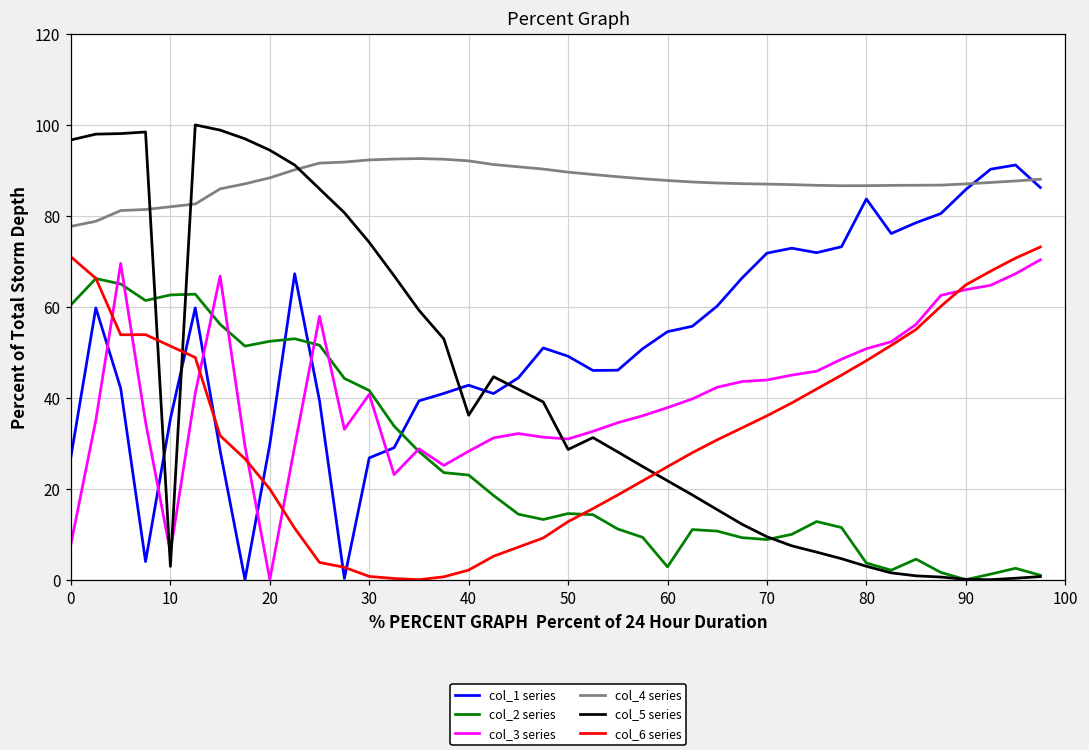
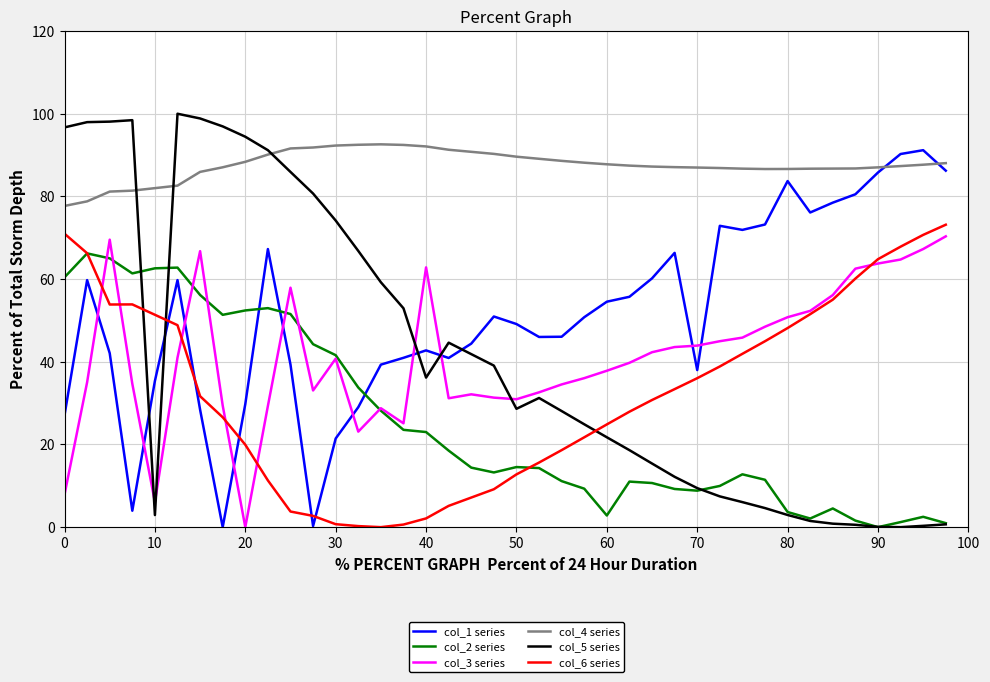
  {
    "col_1 series": {
      "0": 27,
      "10": 35,
      "20": 30,
-     "30": 27,
+     "30": 21,
      "40": 43,
      "50": 49,
      "60": 55,
-     "70": 72,
+     "70": 38,
      "80": 84,
      "90": 86
    },
    "col_2 series": {
      "0": 60,
      "10": 63,
      "20": 52,
      "30": 42,
      "40": 23,
      "50": 15,
      "60": 3,
      "80": 4
    },
    "col_3 series": {
      "0": 8,
      "10": 6,
      "20": 0,
      "30": 41,
-     "40": 28,
+     "40": 63,
      "50": 31,
      "60": 38,
      "70": 44,
      "80": 51,
      "90": 64
    },
    "col_4 series": {
      "0": 78,
      "10": 82,
      "20": 88,
      "30": 92,
      "40": 92,
      "50": 90,
      "60": 88,
      "70": 87,
      "80": 87,
      "90": 87
    },
    "col_5 series": {
      "0": 97,
      "10": 3,
      "20": 94,
      "30": 74,
      "40": 36,
      "50": 29,
      "60": 22,
      "80": 3
    },
    "col_6 series": {
      "0": 71,
      "10": 51,
      "20": 20,
      "30": 1,
      "40": 2,
      "50": 13,
      "60": 25,
      "70": 36,
      "80": 48,
      "90": 65
    }
  }
